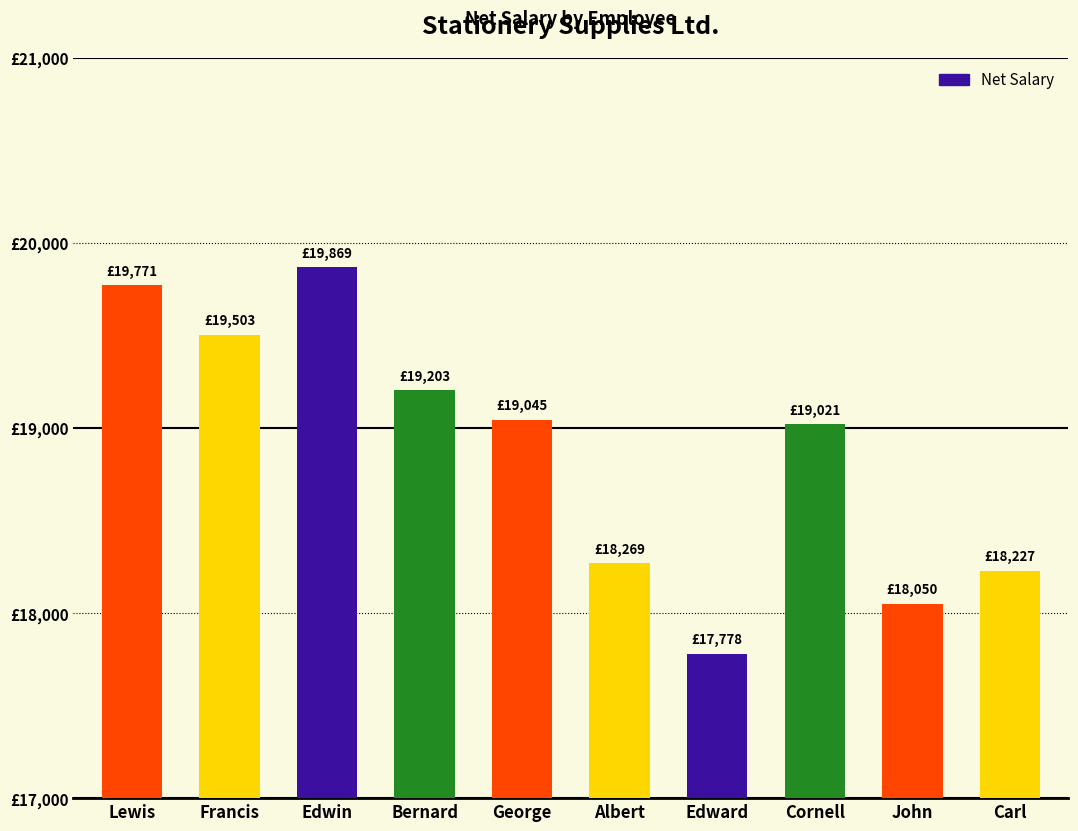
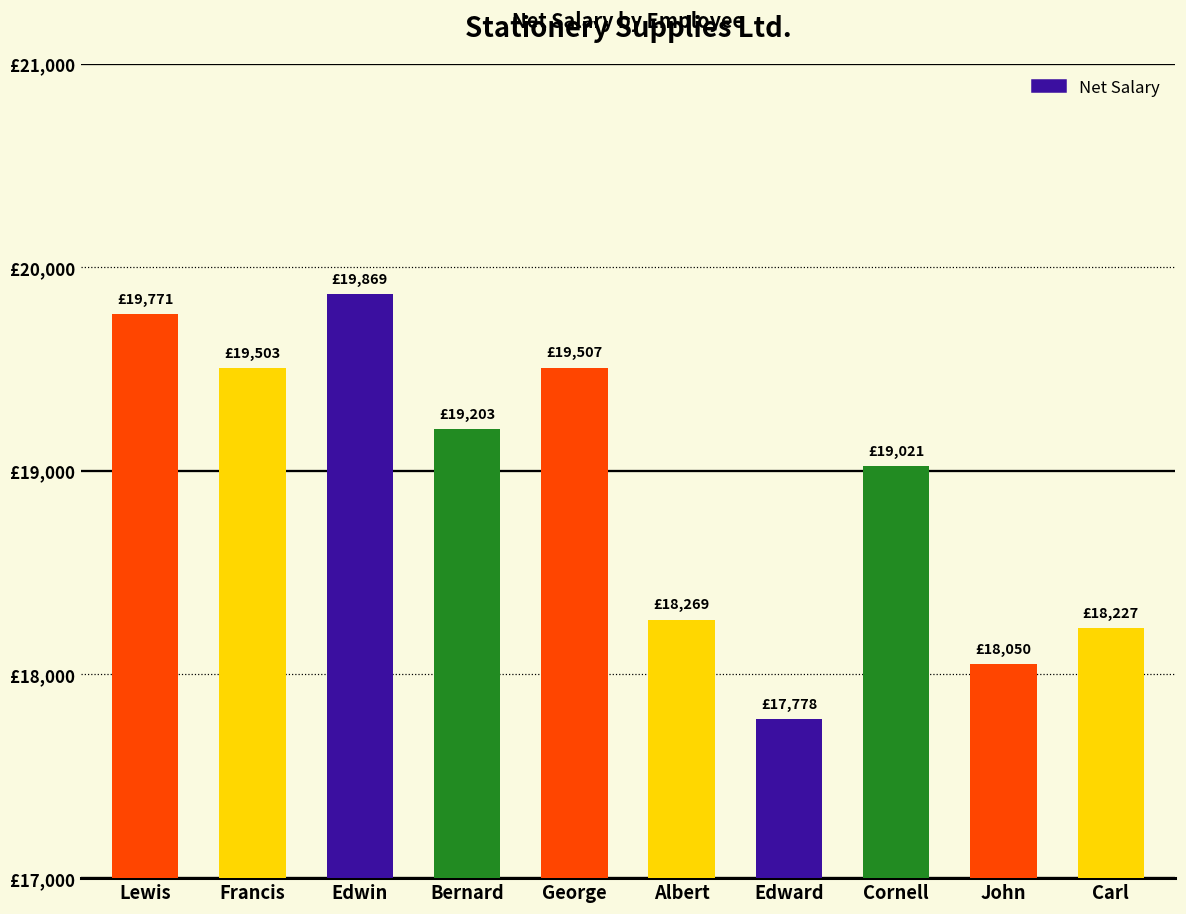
  {
    "Lewis": "£19,771",
    "Francis": "£19,503",
    "Edwin": "£19,869",
    "Bernard": "£19,203",
-   "George": "£19,045",
+   "George": "£19,507",
    "Albert": "£18,269",
    "Edward": "£17,778",
    "Cornell": "£19,021",
    "John": "£18,050",
    "Carl": "£18,227"
  }
